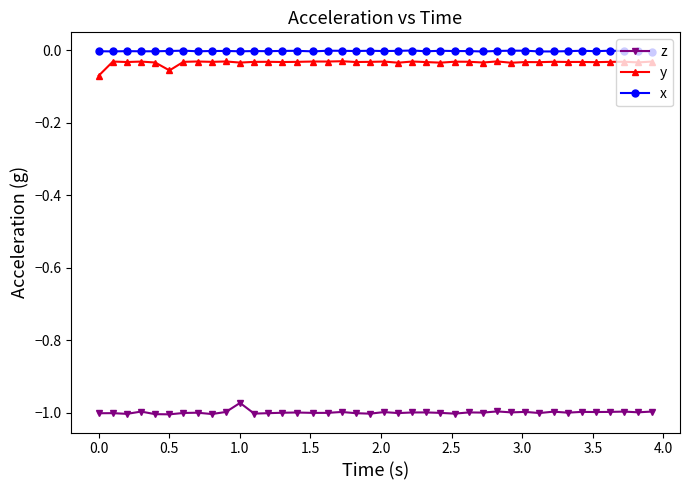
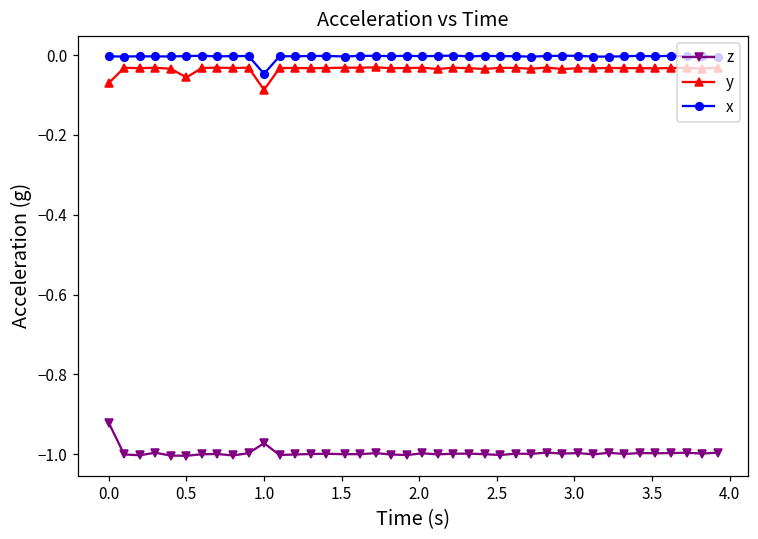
  {
    "z": {
-     "0.0": -1.00,
+     "0.0": -0.92,
      "0.5": -1.00,
      "1.0": -0.97
    },
    "y": {
      "0.0": -0.07,
      "0.5": -0.06,
-     "1.0": -0.03
+     "1.0": -0.09
    },
    "x": {
      "0.0": 0.00,
      "0.5": 0.00,
-     "1.0": 0.00
+     "1.0": -0.05
    }
  }
